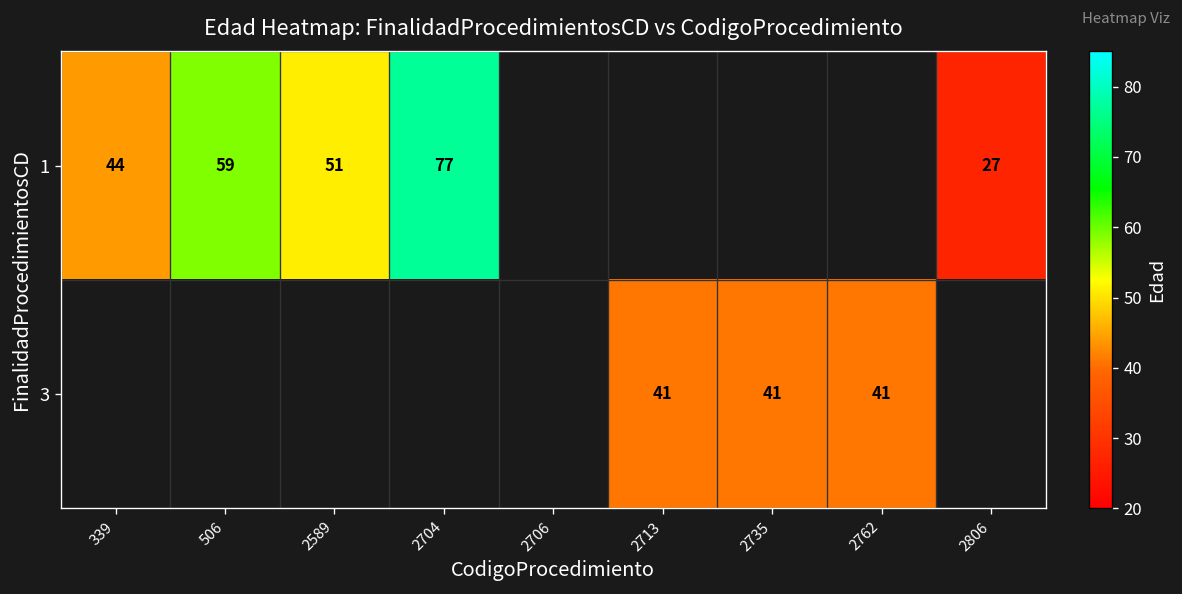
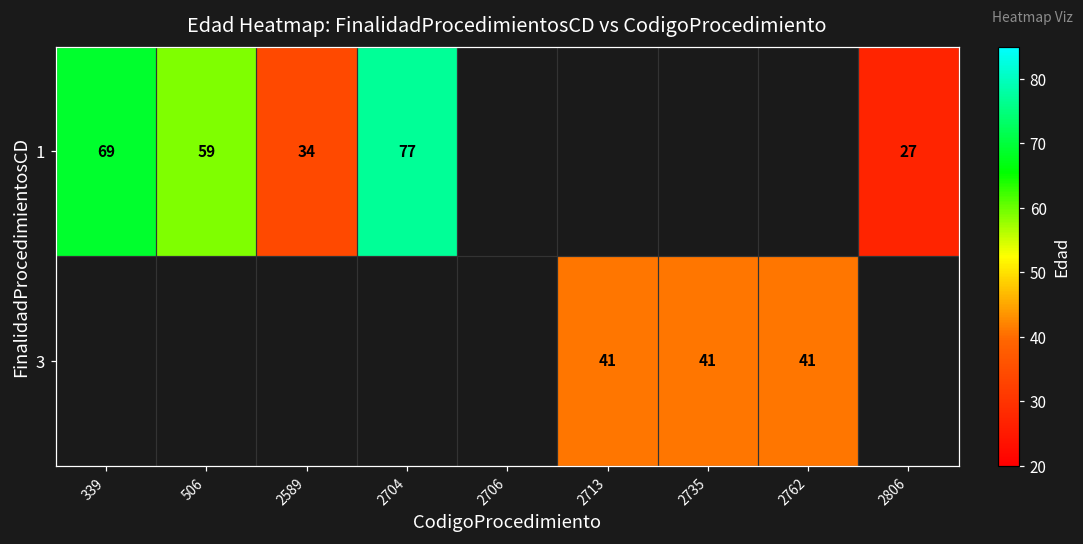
  {
    "1": {
-     "339": 44,
+     "339": 69,
      "506": 59,
-     "2589": 51,
+     "2589": 34,
      "2704": 77,
      "2806": 27
    },
    "3": {
      "2713": 41,
      "2735": 41,
      "2762": 41
    }
  }
